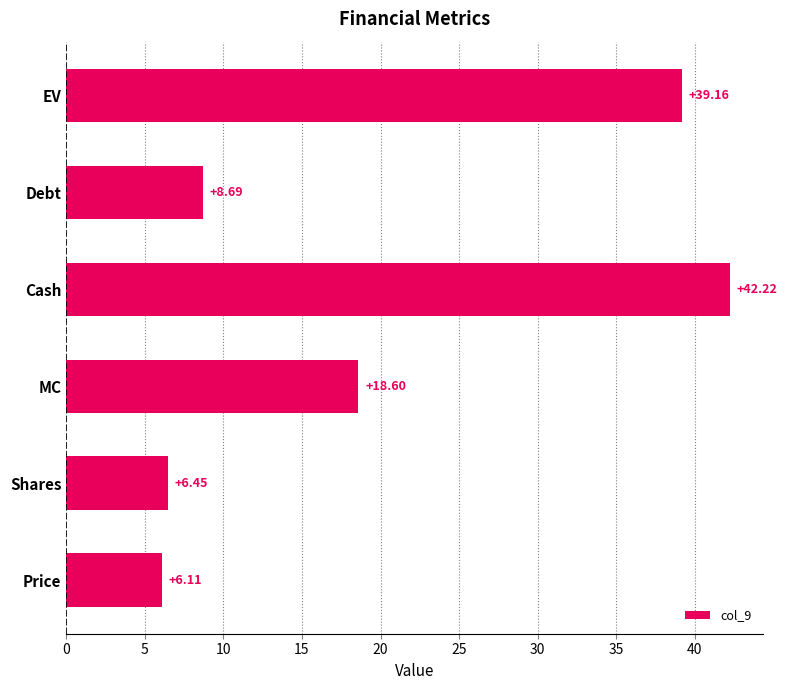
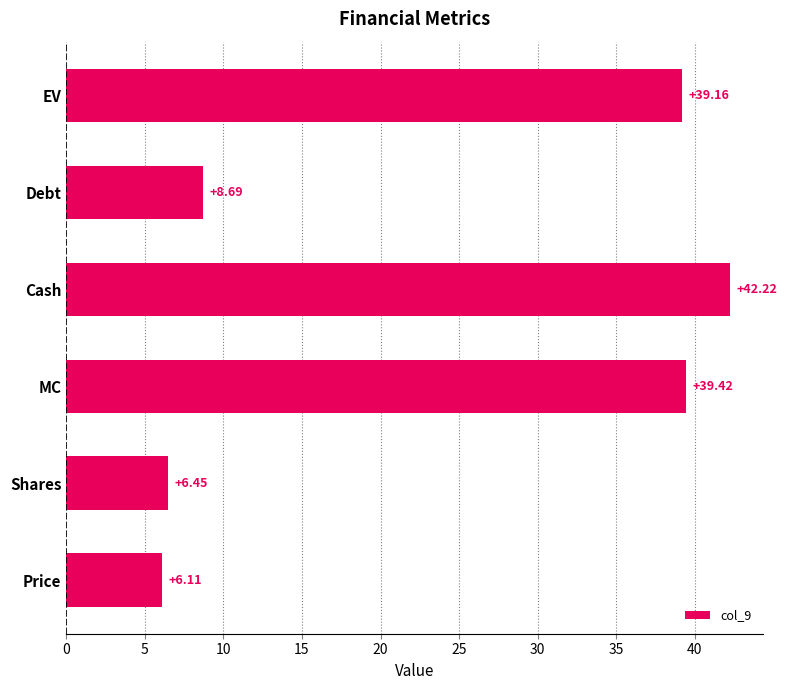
  {
    "EV": "+39.16",
    "Debt": "+8.69",
    "Cash": "+42.22",
-   "MC": "+18.60",
+   "MC": "+39.42",
    "Shares": "+6.45",
    "Price": "+6.11"
  }
